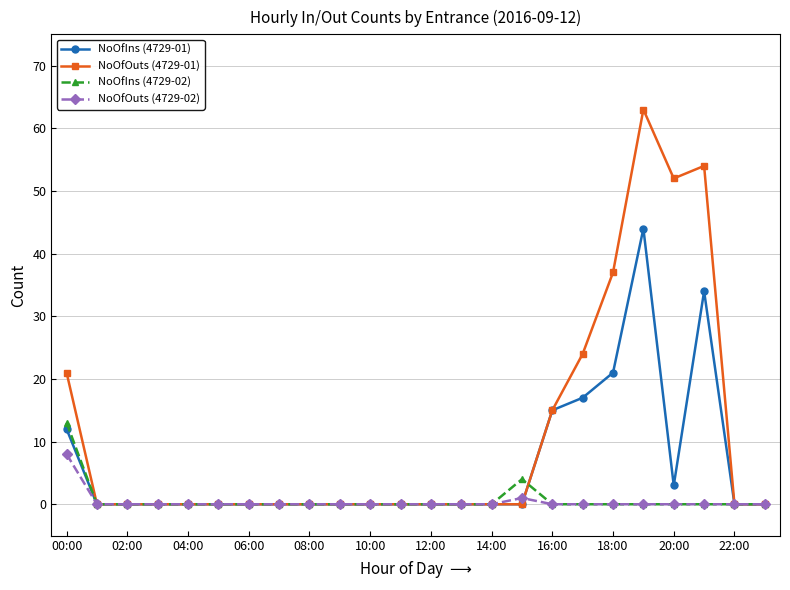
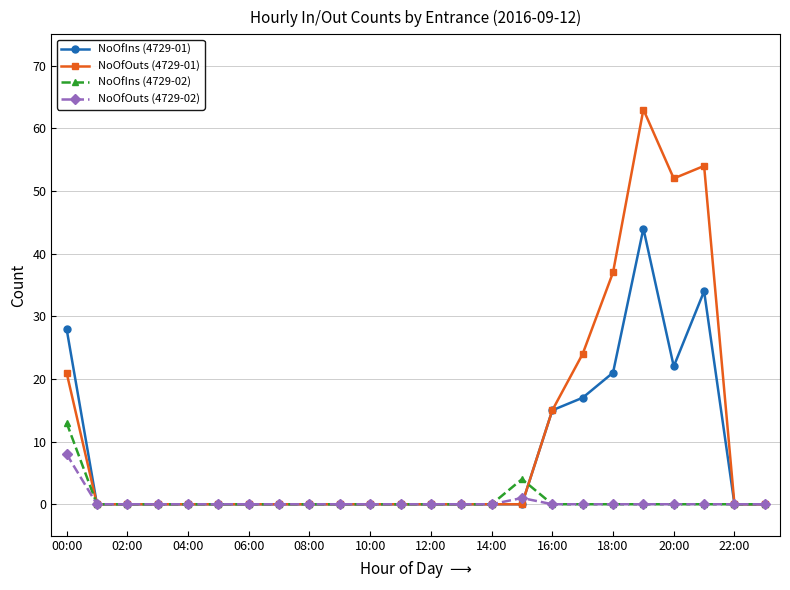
  {
    "NoOfIns (4729-01)": {
-     "00:00": 12,
+     "00:00": 28,
      "18:00": 21,
-     "20:00": 3
+     "20:00": 22
    },
    "NoOfOuts (4729-01)": {
      "00:00": 21,
      "18:00": 37,
      "20:00": 52
    },
    "NoOfIns (4729-02)": {
      "00:00": 13
    },
    "NoOfOuts (4729-02)": {
      "00:00": 8
    }
  }
